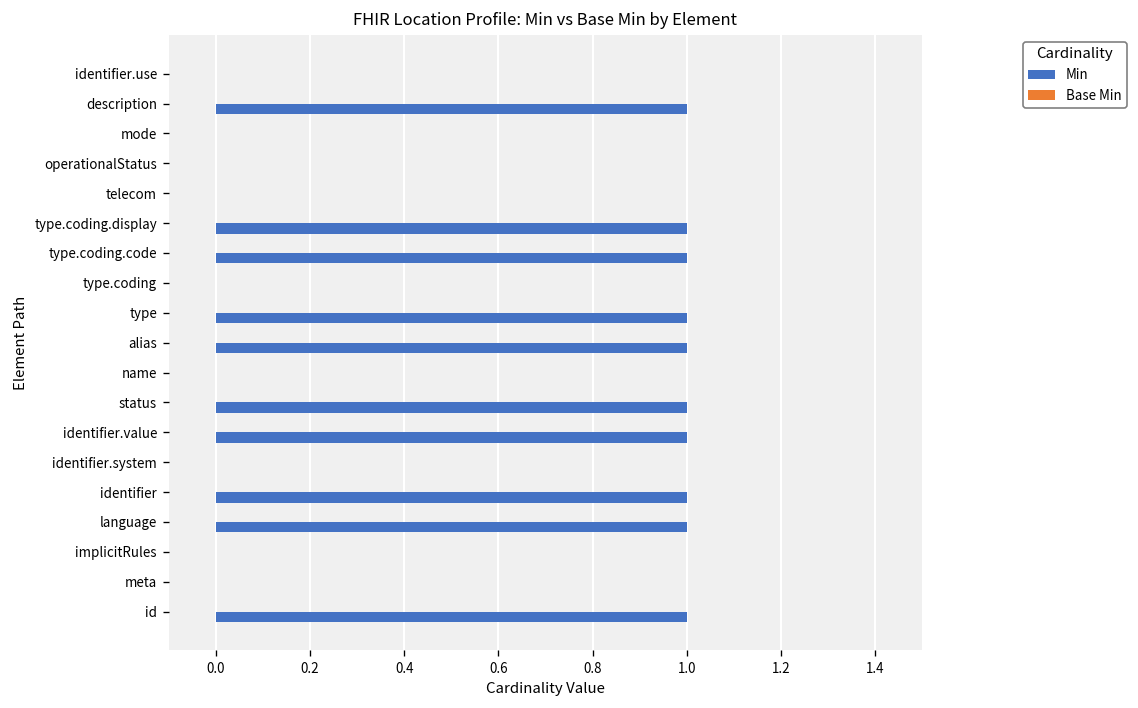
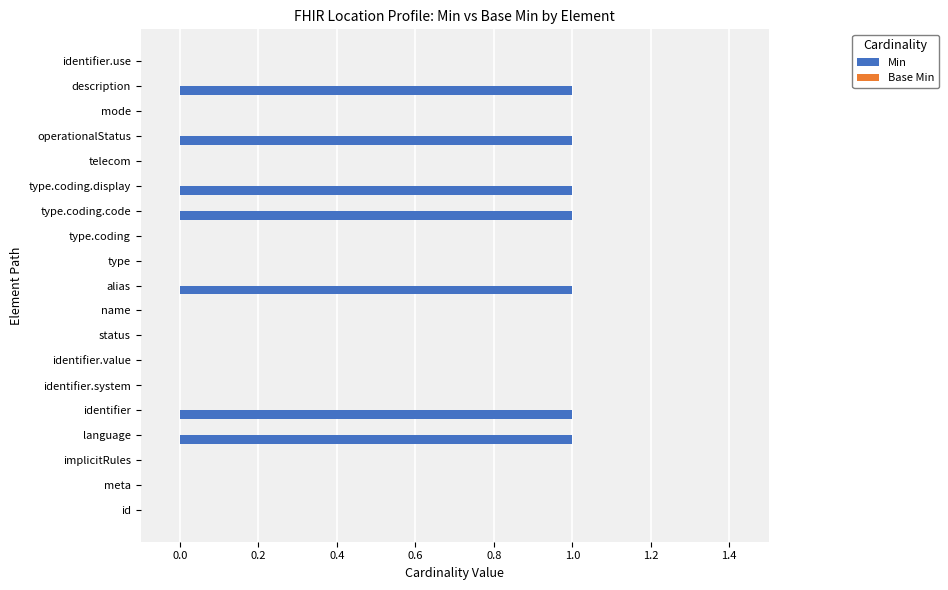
  {
    "Min": {
      "identifier.use": 0,
      "description": 1,
      "mode": 0,
-     "operationalStatus": 0,
+     "operationalStatus": 1,
      "telecom": 0,
      "type.coding.display": 1,
      "type.coding.code": 1,
      "type.coding": 0,
-     "type": 1,
+     "type": 0,
      "alias": 1,
      "name": 0,
-     "status": 1,
-     "identifier.value": 1,
+     "status": 0,
+     "identifier.value": 0,
      "identifier.system": 0,
      "identifier": 1,
      "language": 1,
      "implicitRules": 0,
      "meta": 0,
-     "id": 1
+     "id": 0
    },
    "Base Min": {
      "identifier.use": 0,
      "description": 0,
      "mode": 0,
      "operationalStatus": 0,
      "telecom": 0,
      "type.coding.display": 0,
      "type.coding.code": 0,
      "type.coding": 0,
      "type": 0,
      "alias": 0,
      "name": 0,
      "status": 0,
      "identifier.value": 0,
      "identifier.system": 0,
      "identifier": 0,
      "language": 0,
      "implicitRules": 0,
      "meta": 0,
      "id": 0
    }
  }
